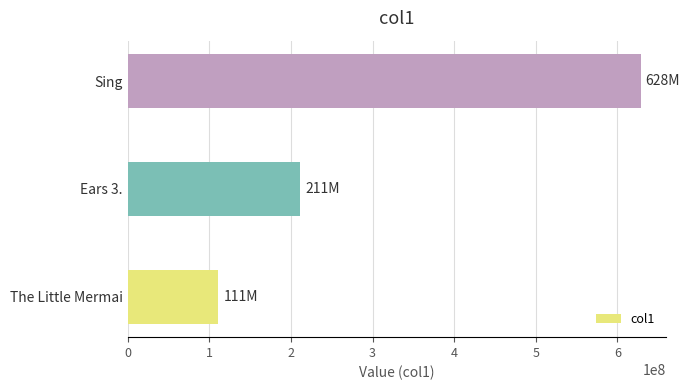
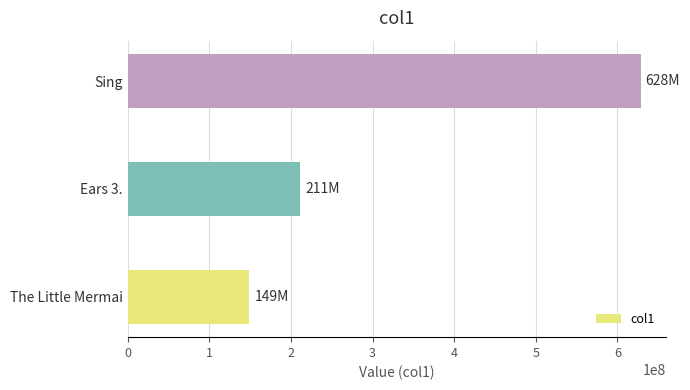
  {
    "Sing": "628M",
    "Ears 3.": "211M",
-   "The Little Mermai": "111M"
+   "The Little Mermai": "149M"
  }
